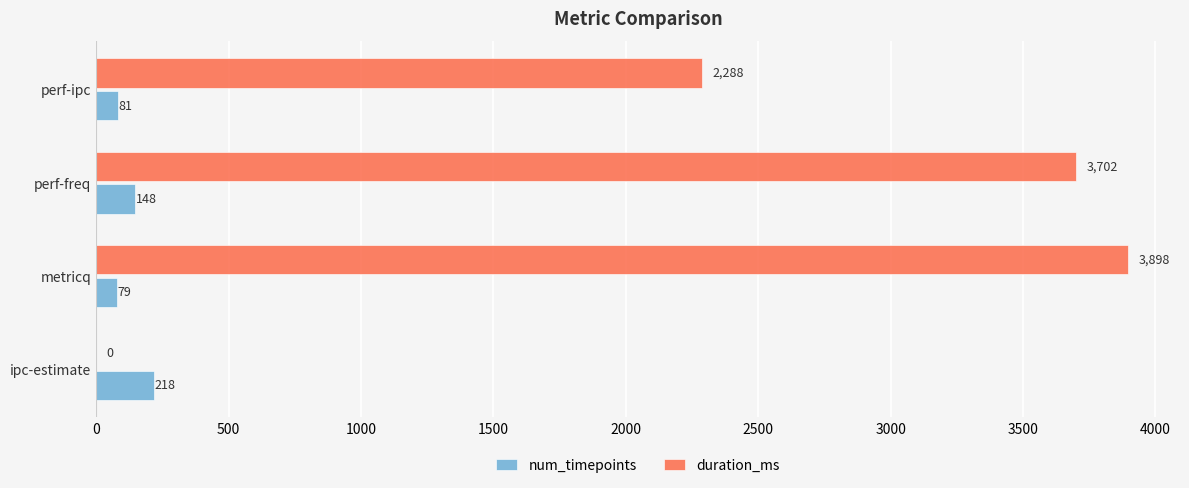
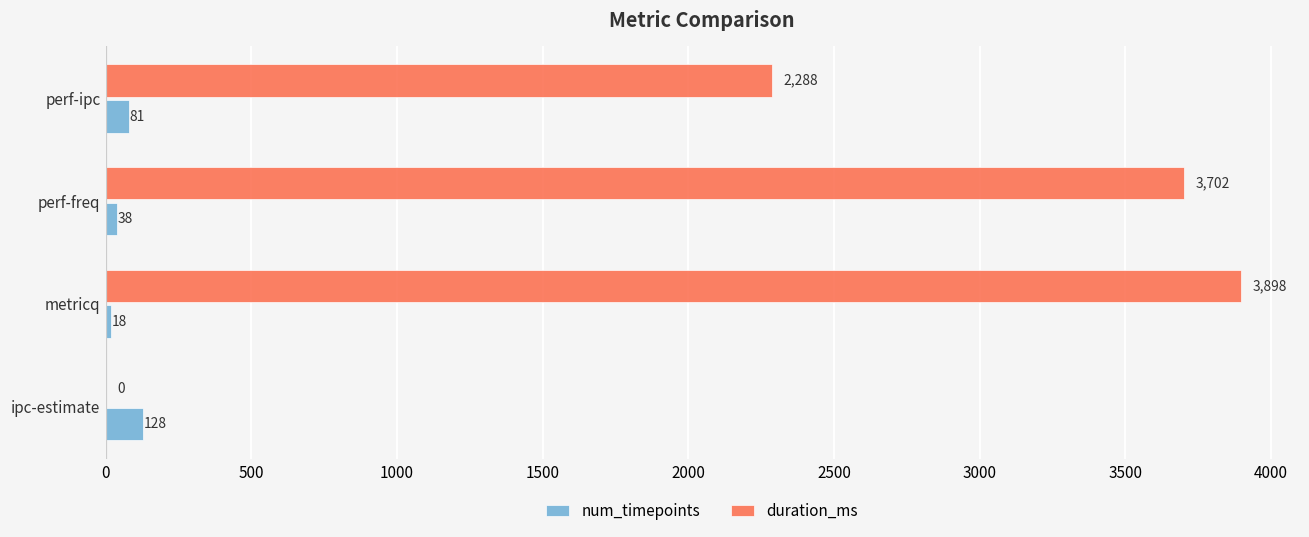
  {
    "num_timepoints": {
      "perf-ipc": "81",
-     "perf-freq": "148",
-     "metricq": "79",
-     "ipc-estimate": "218"
+     "perf-freq": "38",
+     "metricq": "18",
+     "ipc-estimate": "128"
    },
    "duration_ms": {
      "perf-ipc": "2,288",
      "perf-freq": "3,702",
      "metricq": "3,898",
      "ipc-estimate": "0"
    }
  }
